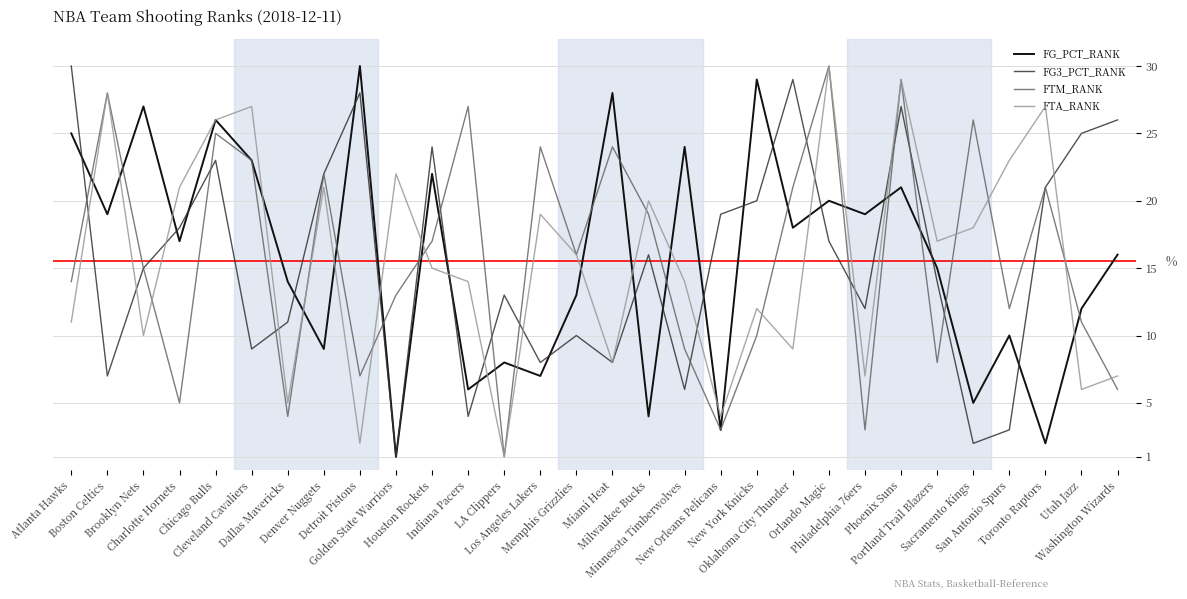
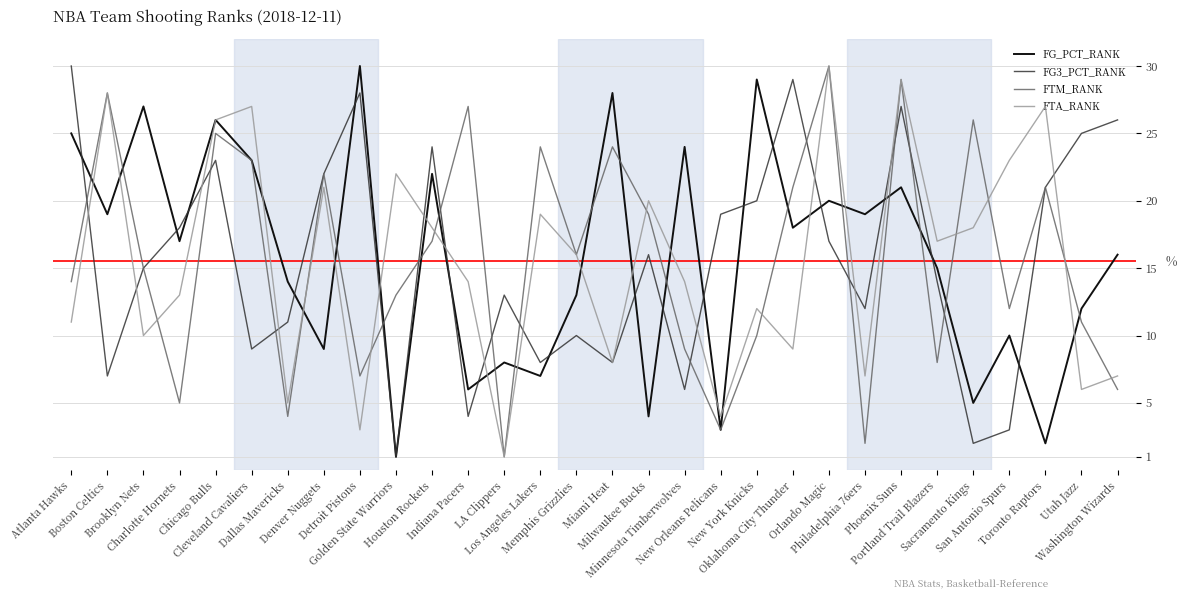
  {
    "FTM_RANK": {
      "Atlanta Hawks": 14,
      "Charlotte Hornets": 5,
      "Chicago Bulls": 25,
      "Dallas Mavericks": 4,
      "Detroit Pistons": 7,
      "Golden State Warriors": 13,
      "Houston Rockets": 17,
      "Indiana Pacers": 27,
      "Los Angeles Lakers": 24,
      "Miami Heat": 24,
      "Milwaukee Bucks": 19,
      "Minnesota Timberwolves": 9,
      "New York Knicks": 10,
      "Oklahoma City Thunder": 21,
-     "Philadelphia 76ers": 3,
+     "Philadelphia 76ers": 2,
      "Portland Trail Blazers": 8,
      "Sacramento Kings": 26,
      "San Antonio Spurs": 12,
      "Utah Jazz": 11,
      "Washington Wizards": 6
    },
    "FTA_RANK": {
      "Atlanta Hawks": 11,
      "Brooklyn Nets": 10,
-     "Charlotte Hornets": 21,
+     "Charlotte Hornets": 13,
      "Cleveland Cavaliers": 27,
      "Dallas Mavericks": 5,
      "Denver Nuggets": 21,
-     "Detroit Pistons": 2,
+     "Detroit Pistons": 3,
      "Golden State Warriors": 22,
-     "Houston Rockets": 15,
+     "Houston Rockets": 18,
      "Indiana Pacers": 14,
      "Los Angeles Lakers": 19,
      "Milwaukee Bucks": 20,
      "Minnesota Timberwolves": 14,
      "New Orleans Pelicans": 4,
      "New York Knicks": 12,
      "Oklahoma City Thunder": 9,
      "Philadelphia 76ers": 7,
      "Portland Trail Blazers": 17,
      "Sacramento Kings": 18,
      "San Antonio Spurs": 23,
      "Toronto Raptors": 27,
      "Utah Jazz": 6,
      "Washington Wizards": 7
    }
  }
